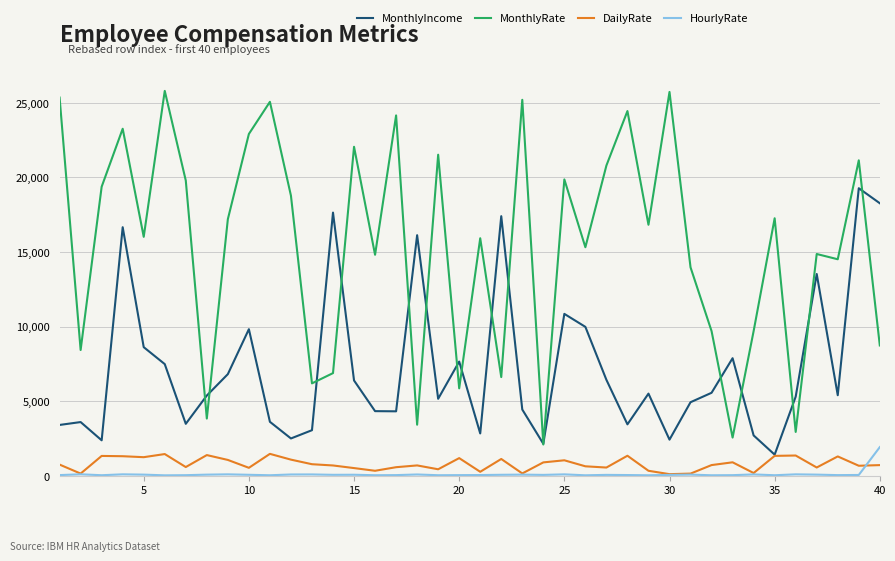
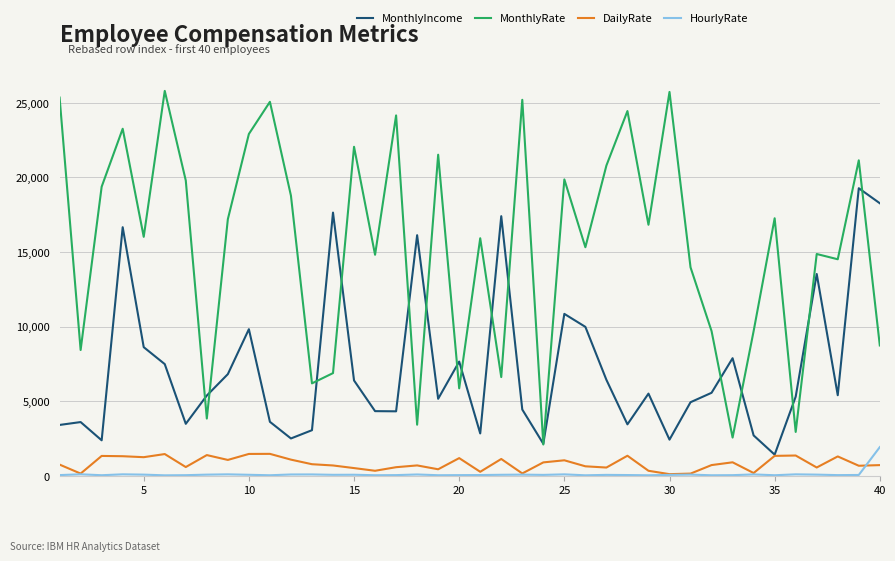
  {
    "MonthlyIncome": {
      "5": "8,600",
      "10": "9,800",
      "15": "6,400",
      "20": "7,700",
      "25": "10,900",
      "30": "2,400",
      "40": "18,300"
    },
    "MonthlyRate": {
      "5": "16,000",
      "10": "22,900",
      "15": "22,000",
      "20": "5,900",
      "25": "19,900",
      "30": "25,700",
      "35": "17,300",
      "40": "8,700"
    },
    "DailyRate": {
      "5": "1,200",
-     "10": "500",
+     "10": "1,500",
      "15": "500",
      "20": "1,200",
      "25": "1,000",
      "40": "700"
    },
    "HourlyRate": {
      "5": "100",
      "10": "100",
      "15": "100",
      "20": "0",
      "25": "100",
      "35": "0",
      "40": "1,900"
    }
  }
